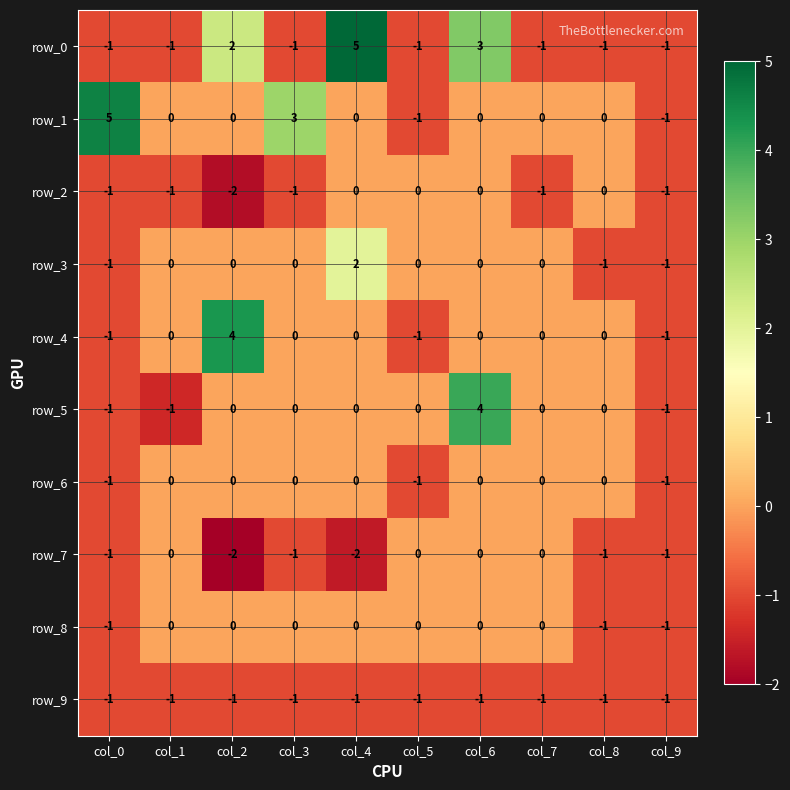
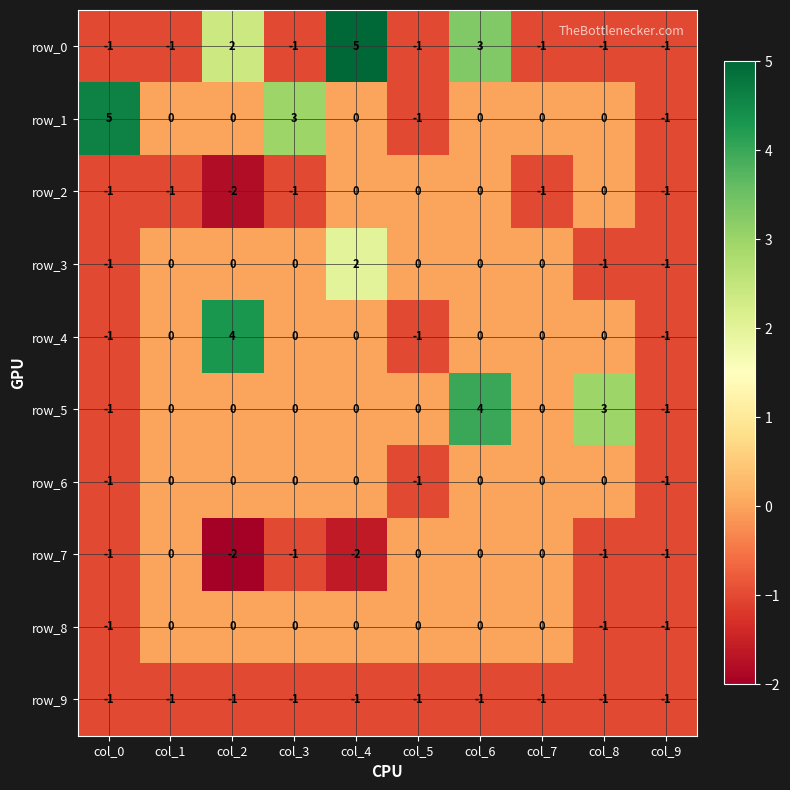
  {
    "row_0": {
      "col_0": -1,
      "col_1": -1,
      "col_2": 2,
      "col_3": -1,
      "col_4": 5,
      "col_5": -1,
      "col_6": 3,
      "col_7": -1,
      "col_9": -1
    },
    "row_1": {
      "col_0": 5,
      "col_1": 0,
      "col_2": 0,
      "col_3": 3,
      "col_4": 0,
      "col_5": -1,
      "col_6": 0,
      "col_7": 0,
      "col_8": 0,
      "col_9": -1
    },
    "row_2": {
      "col_0": -1,
      "col_1": -1,
      "col_2": -2,
      "col_3": -1,
      "col_4": 0,
      "col_5": 0,
      "col_6": 0,
      "col_7": -1,
      "col_8": 0,
      "col_9": -1
    },
    "row_3": {
      "col_0": -1,
      "col_1": 0,
      "col_2": 0,
      "col_3": 0,
      "col_4": 2,
      "col_5": 0,
      "col_6": 0,
      "col_7": 0,
      "col_8": -1,
      "col_9": -1
    },
    "row_4": {
      "col_0": -1,
      "col_1": 0,
      "col_2": 4,
      "col_3": 0,
      "col_4": 0,
      "col_5": -1,
      "col_6": 0,
      "col_7": 0,
      "col_8": 0,
      "col_9": -1
    },
    "row_5": {
      "col_0": -1,
-     "col_1": -1,
+     "col_1": 0,
      "col_2": 0,
      "col_3": 0,
      "col_4": 0,
      "col_5": 0,
      "col_6": 4,
      "col_7": 0,
-     "col_8": 0,
+     "col_8": 3,
      "col_9": -1
    },
    "row_6": {
      "col_0": -1,
      "col_1": 0,
      "col_2": 0,
      "col_3": 0,
      "col_4": 0,
      "col_5": -1,
      "col_6": 0,
      "col_7": 0,
      "col_8": 0,
      "col_9": -1
    },
    "row_7": {
      "col_0": -1,
      "col_1": 0,
      "col_2": -2,
      "col_3": -1,
      "col_4": -2,
      "col_5": 0,
      "col_6": 0,
      "col_7": 0,
      "col_8": -1,
      "col_9": -1
    },
    "row_8": {
      "col_0": -1,
      "col_1": 0,
      "col_2": 0,
      "col_3": 0,
      "col_4": 0,
      "col_5": 0,
      "col_6": 0,
      "col_7": 0,
      "col_8": -1,
      "col_9": -1
    },
    "row_9": {
      "col_0": -1,
      "col_1": -1,
      "col_2": -1,
      "col_3": -1,
      "col_4": -1,
      "col_5": -1,
      "col_6": -1,
      "col_7": -1,
      "col_8": -1,
      "col_9": -1
    }
  }
